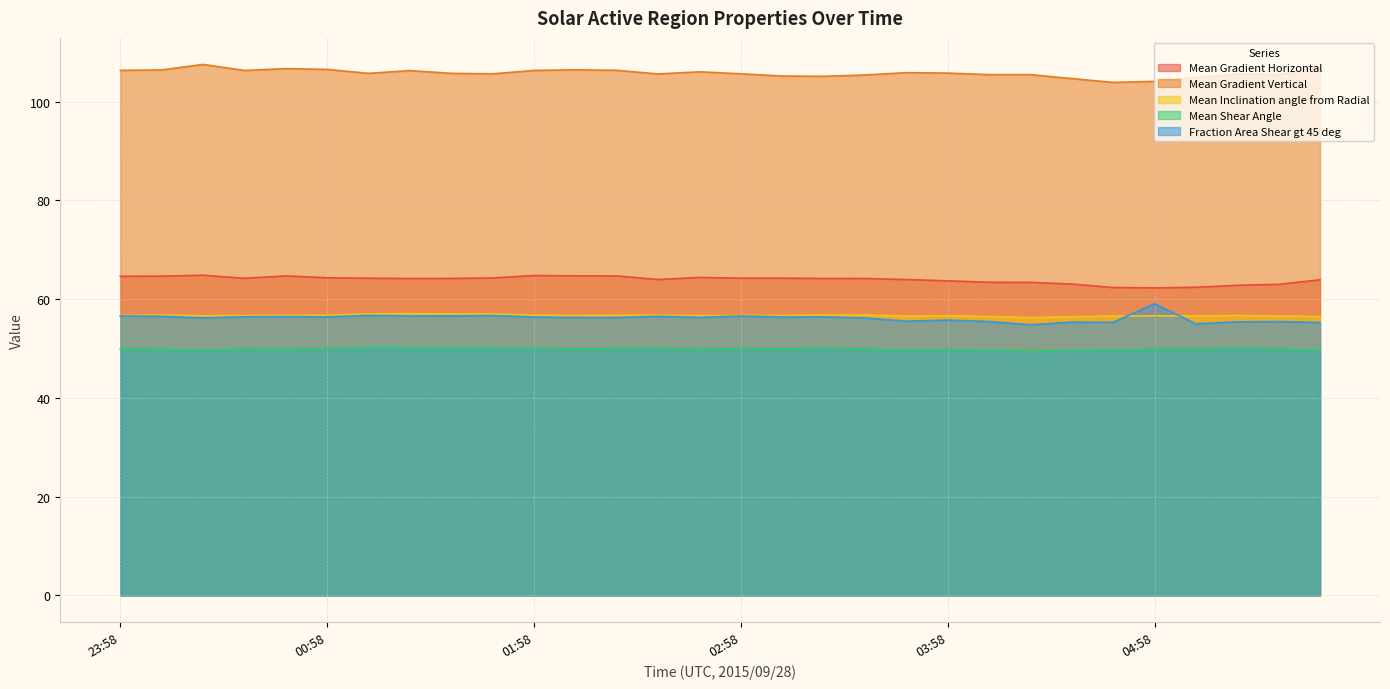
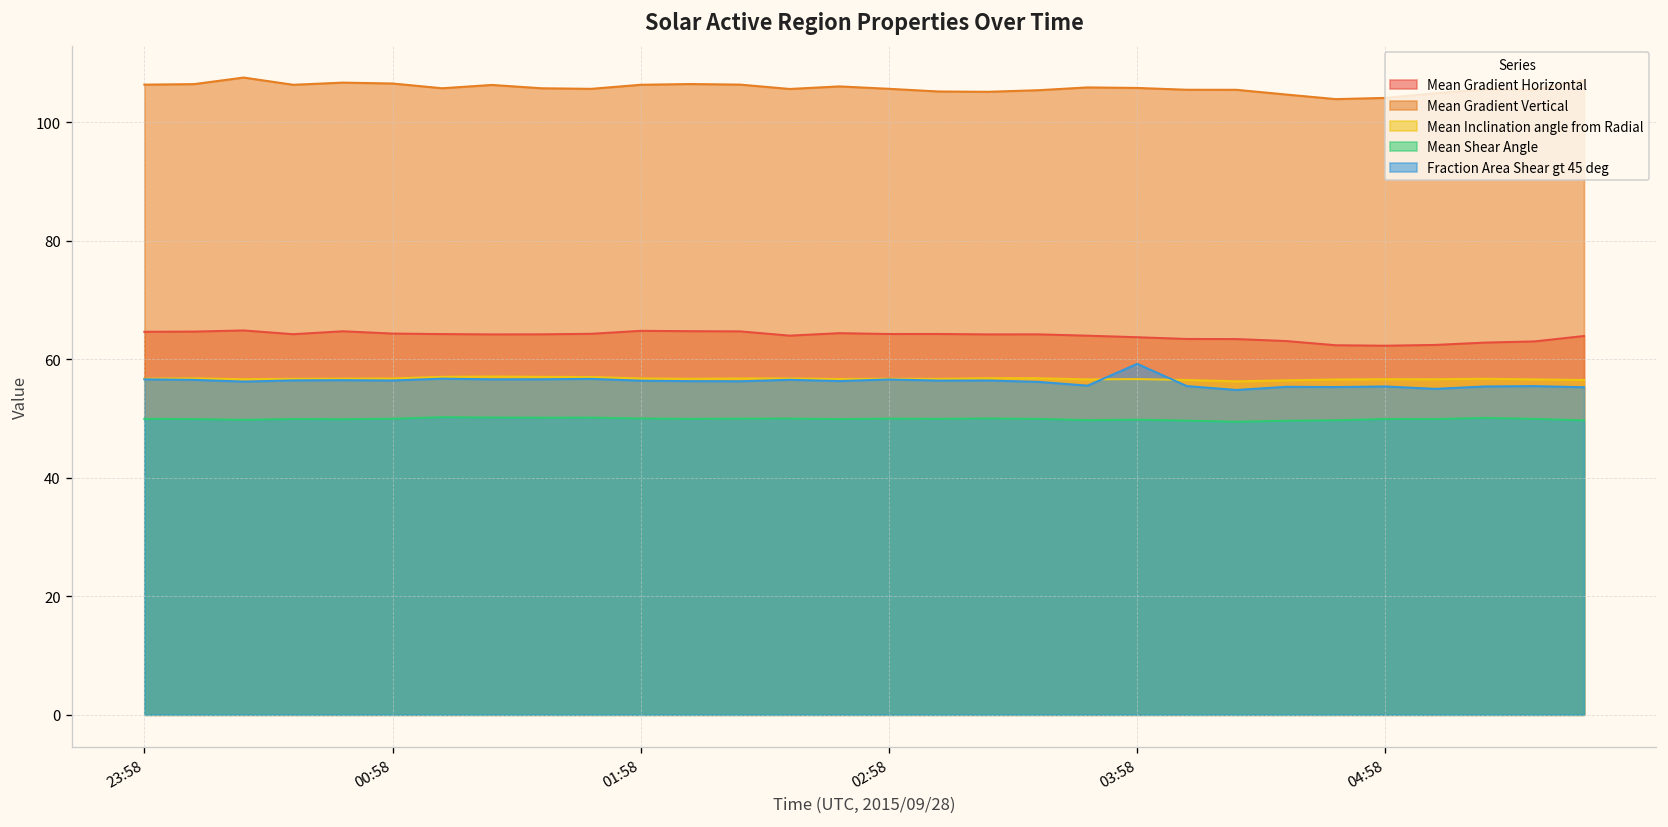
  {
    "Mean Inclination angle from Radial": {
      "03:58": 57,
      "04:58": 57
    },
    "Mean Shear Angle": {
      "23:58": 50,
      "00:58": 50,
      "01:58": 50,
      "02:58": 50,
      "03:58": 50,
      "04:58": 50
    },
    "Fraction Area Shear gt 45 deg": {
-     "03:58": 56,
-     "04:58": 59
+     "03:58": 59,
+     "04:58": 55
    }
  }
